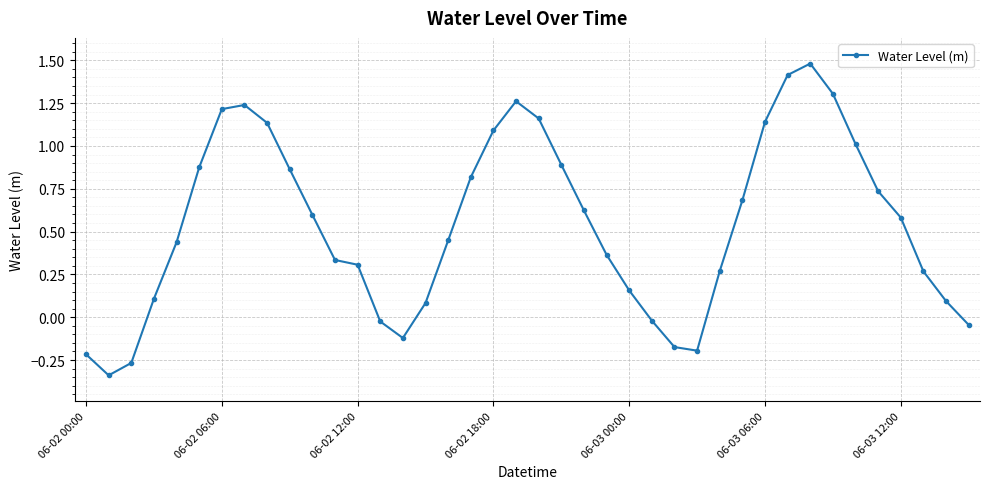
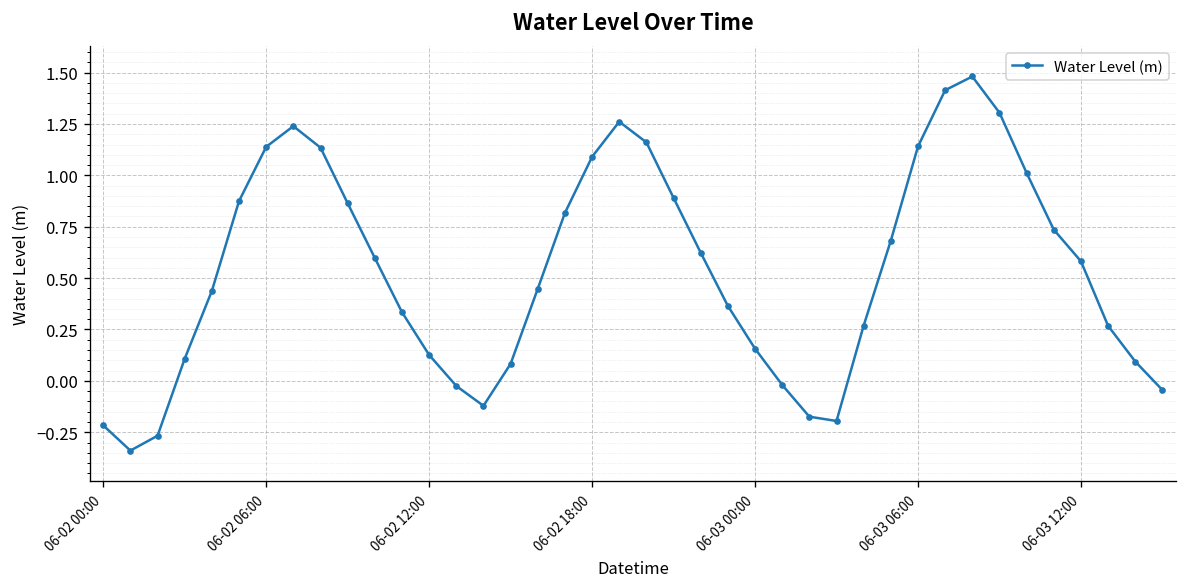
  {
    "06-02 00:00": -0.22,
-   "06-02 06:00": 1.22,
-   "06-02 12:00": 0.31,
+   "06-02 06:00": 1.14,
+   "06-02 12:00": 0.13,
    "06-02 18:00": 1.09,
    "06-03 00:00": 0.16,
    "06-03 06:00": 1.14,
    "06-03 12:00": 0.58
  }
